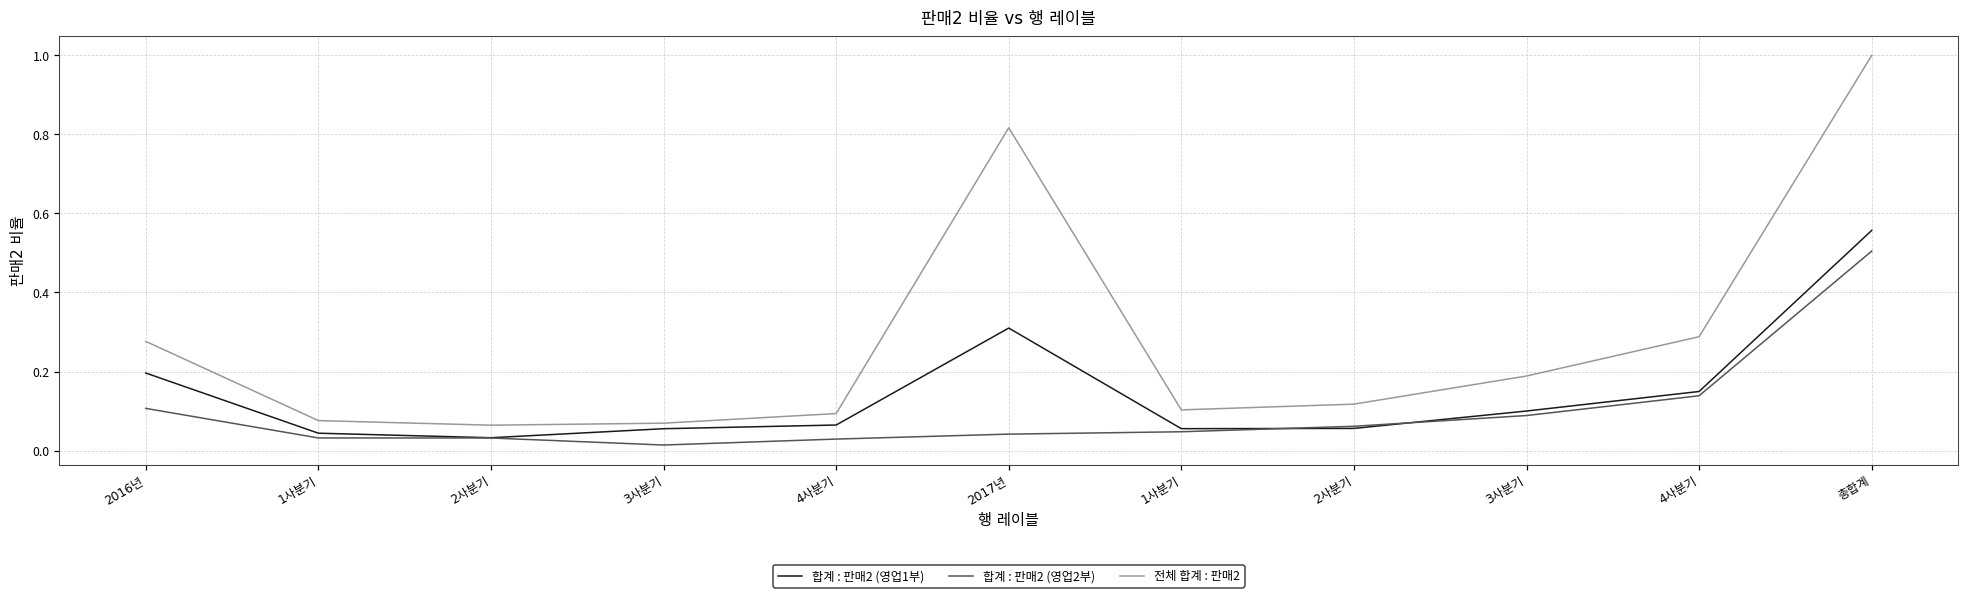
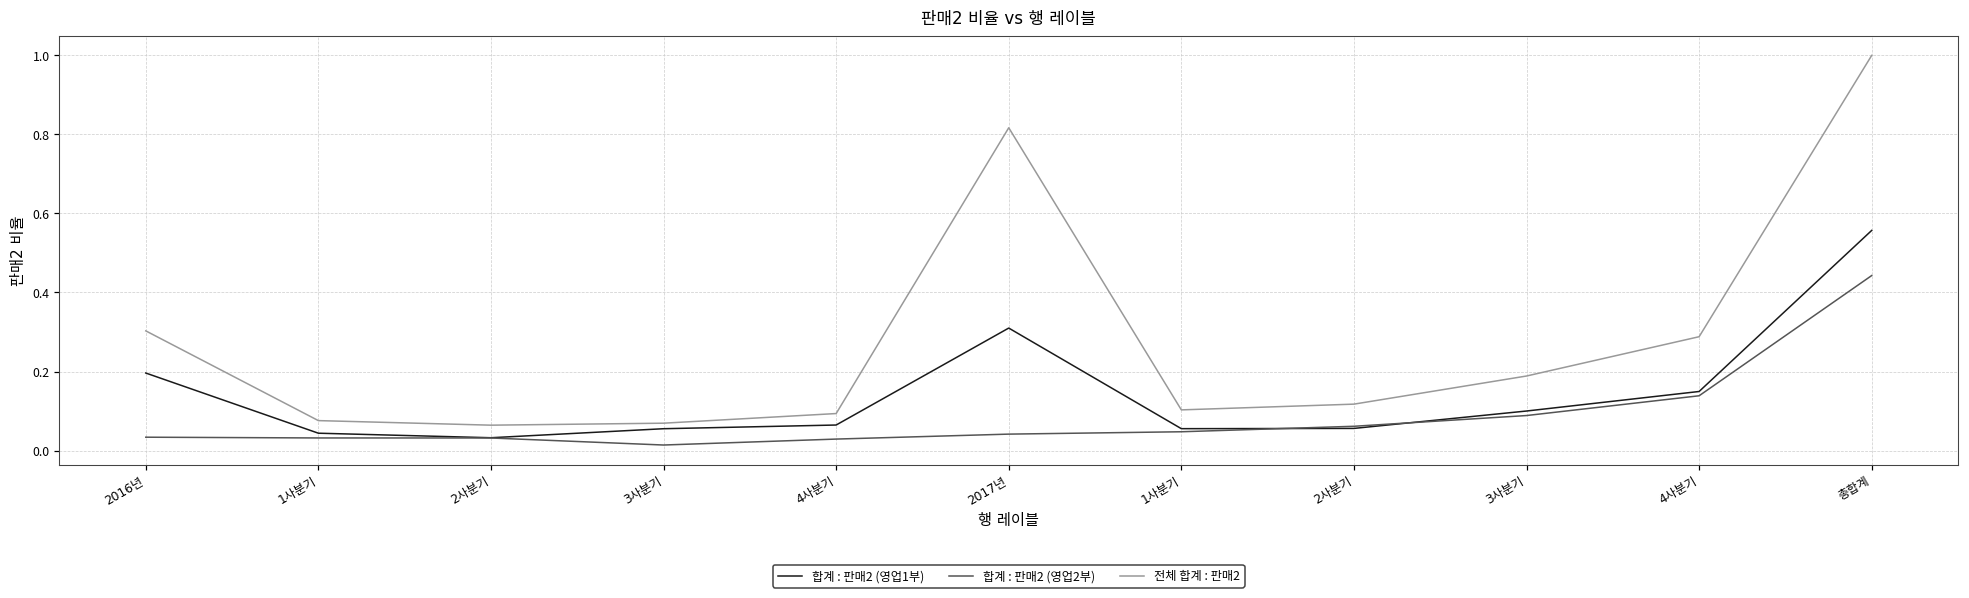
  {
    "합계 : 판매2 (영업1부)": {
      "2016년": 0.20,
      "2017년": 0.31,
      "총합계": 0.56
    },
    "합계 : 판매2 (영업2부)": {
-     "2016년": 0.11,
+     "2016년": 0.03,
      "2017년": 0.04,
-     "총합계": 0.50
+     "총합계": 0.44
    },
    "전체 합계 : 판매2": {
-     "2016년": 0.28,
+     "2016년": 0.30,
      "2017년": 0.82,
      "총합계": 1.00
    }
  }
